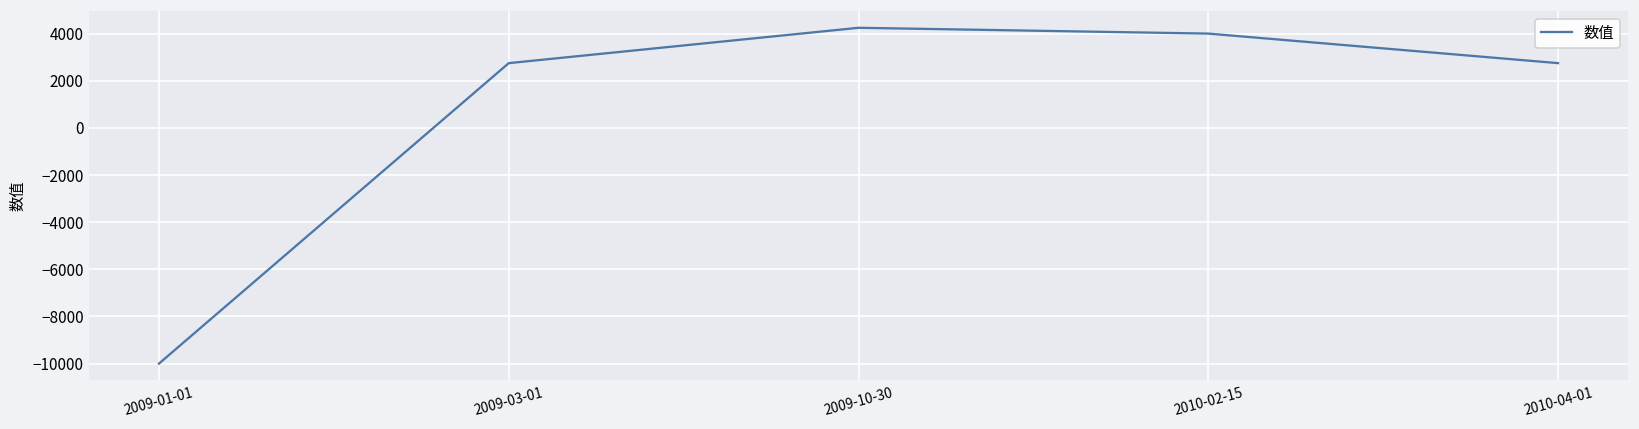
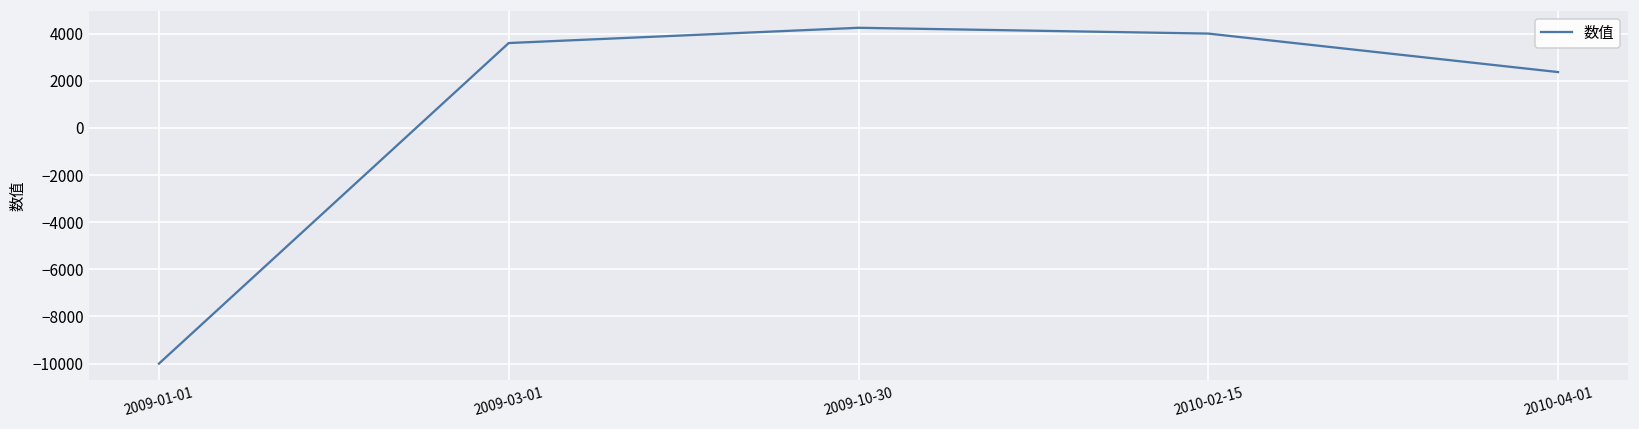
  {
    "2009-01-01": -10000,
-   "2009-03-01": 2800,
+   "2009-03-01": 3600,
    "2009-10-30": 4300,
    "2010-02-15": 4000,
-   "2010-04-01": 2800
+   "2010-04-01": 2400
  }
